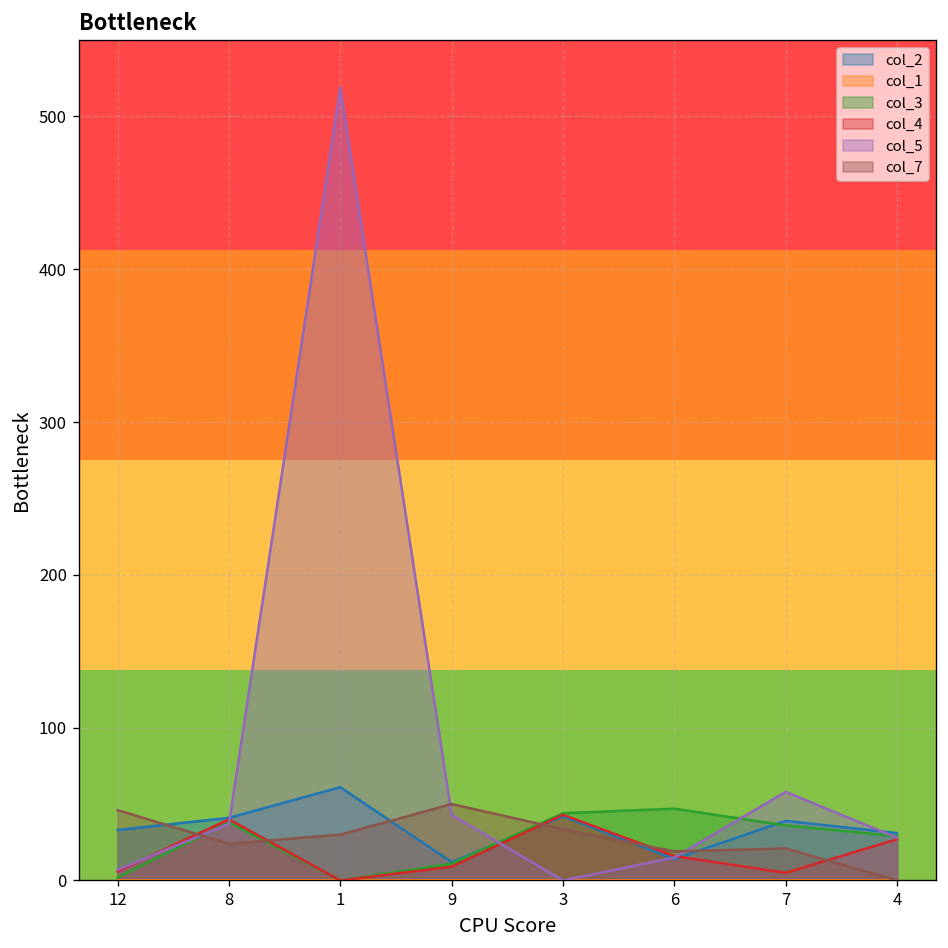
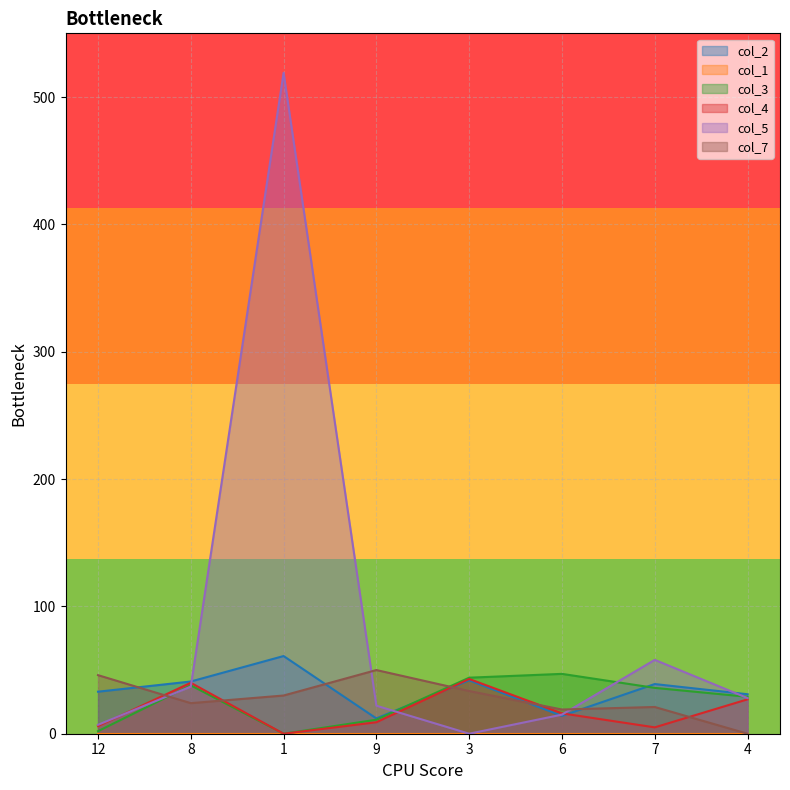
  {
    "col_2": {
      "12": 33,
      "1": 61,
      "7": 39,
      "4": 31
    },
    "col_3": {
      "6": 47,
      "7": 36
    },
    "col_5": {
      "1": 519,
-     "9": 43,
+     "9": 22,
      "7": 58
    }
  }
